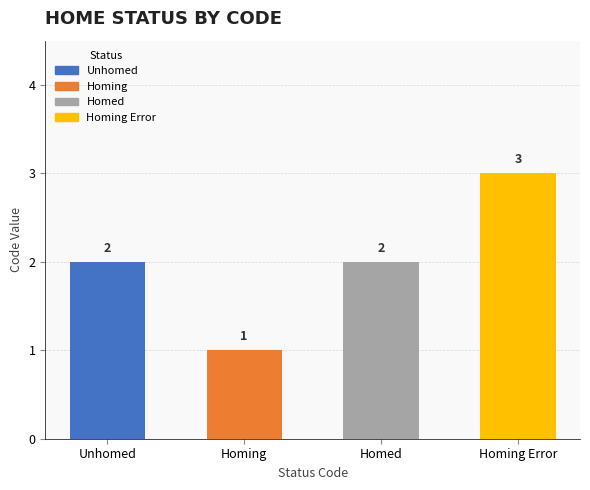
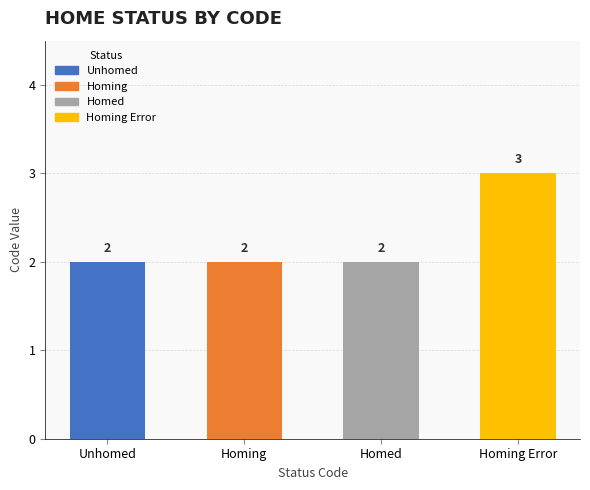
  {
    "Unhomed": 2,
-   "Homing": 1,
+   "Homing": 2,
    "Homed": 2,
    "Homing Error": 3
  }
